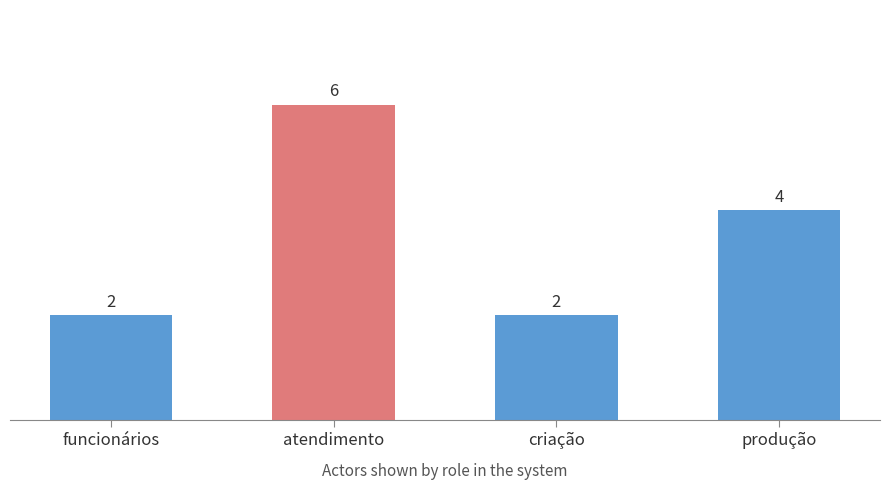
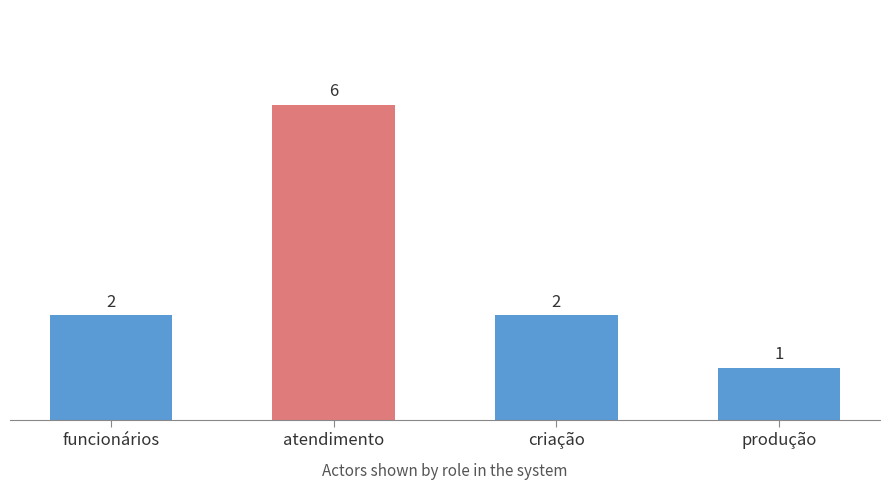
  {
    "funcionários": 2,
    "atendimento": 6,
    "criação": 2,
-   "produção": 4
+   "produção": 1
  }
